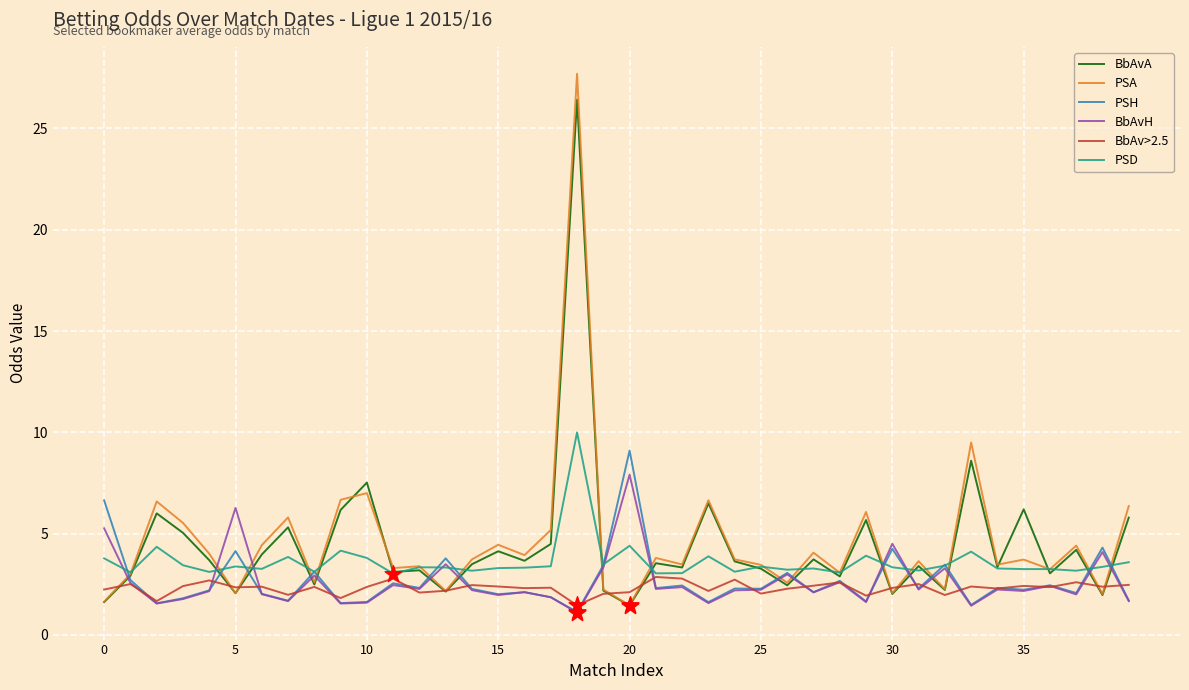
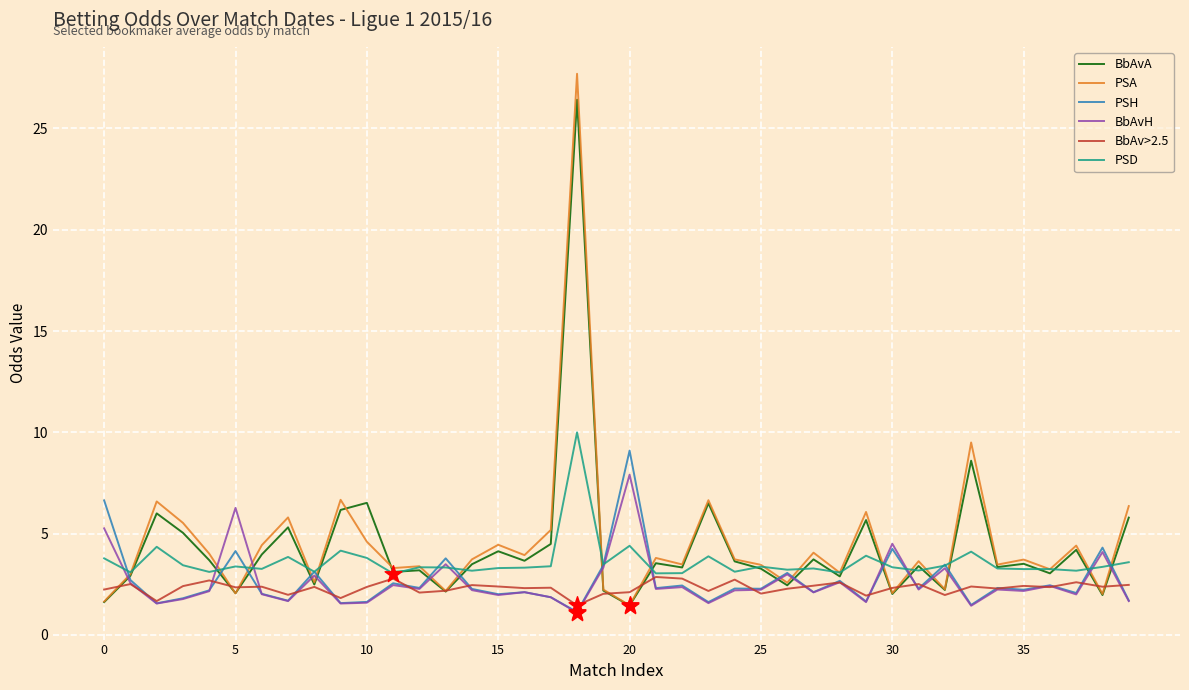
  {
    "BbAvA": {
-     "10": 7.5,
+     "10": 6.5,
      "15": 4.1,
-     "35": 6.2
+     "35": 3.5
    },
    "PSA": {
-     "10": 7.0,
+     "10": 4.6,
      "15": 4.5,
      "35": 3.7
    },
    "PSH": {
      "0": 6.6,
      "5": 4.1,
      "20": 9.1,
      "30": 4.3
    },
    "BbAvH": {
      "0": 5.3,
      "5": 6.3,
      "20": 7.9,
      "30": 4.5
    },
    "BbAv>2.5": {
      "0": 2.2,
      "5": 2.4,
      "10": 2.4,
      "15": 2.4,
      "20": 2.1,
      "25": 2.0,
      "30": 2.3,
      "35": 2.4
    },
    "PSD": {
      "0": 3.8,
      "5": 3.4,
      "10": 3.8,
      "15": 3.3,
      "20": 4.4,
      "30": 3.3,
      "35": 3.3
    }
  }
